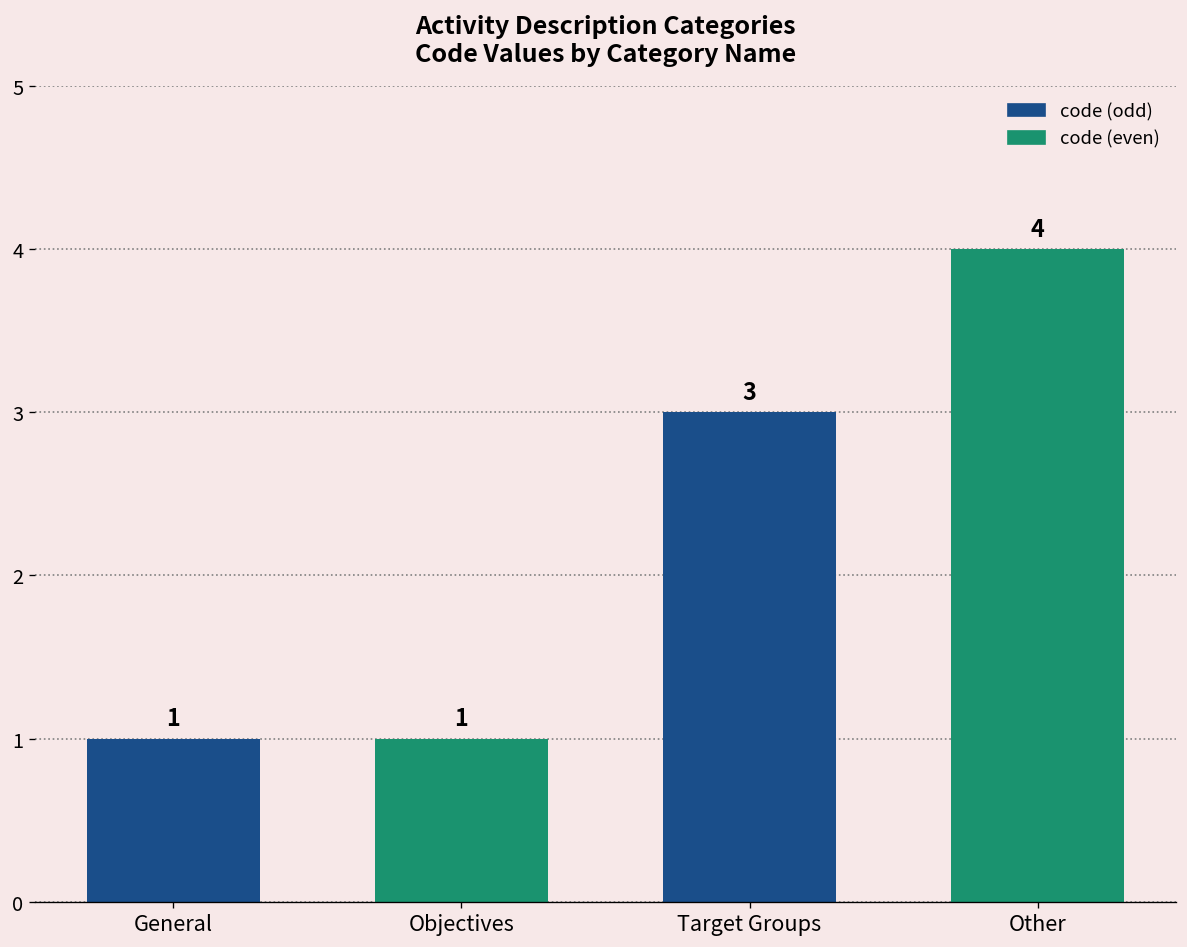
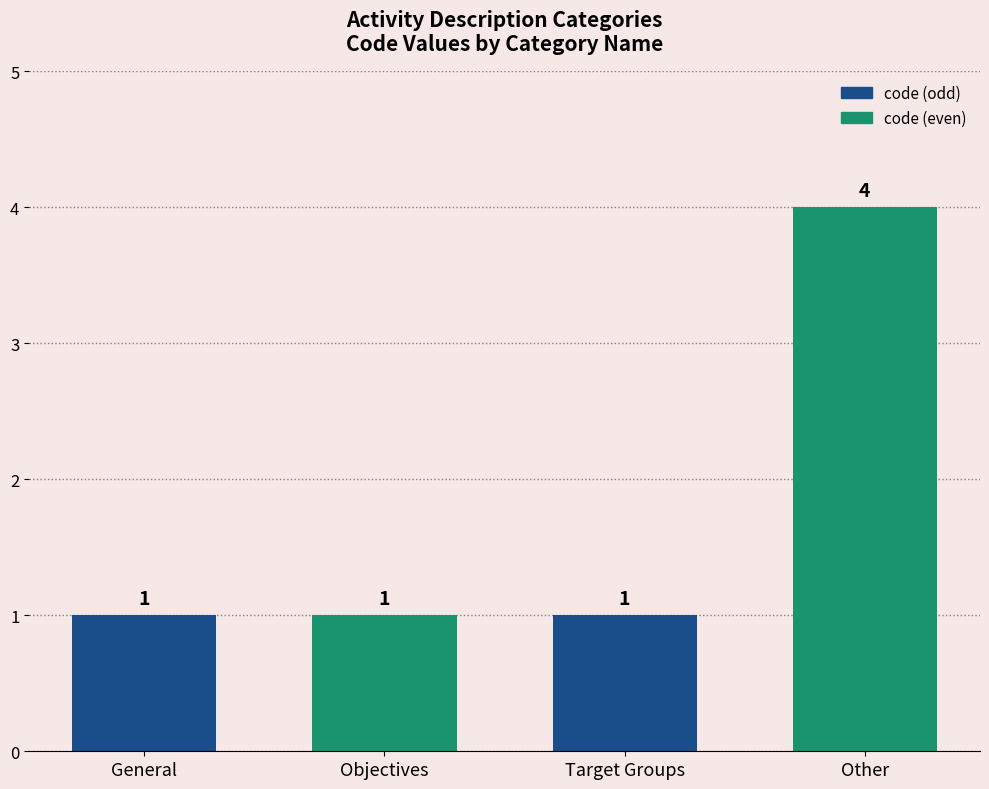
  {
    "General": 1,
    "Objectives": 1,
-   "Target Groups": 3,
+   "Target Groups": 1,
    "Other": 4
  }
